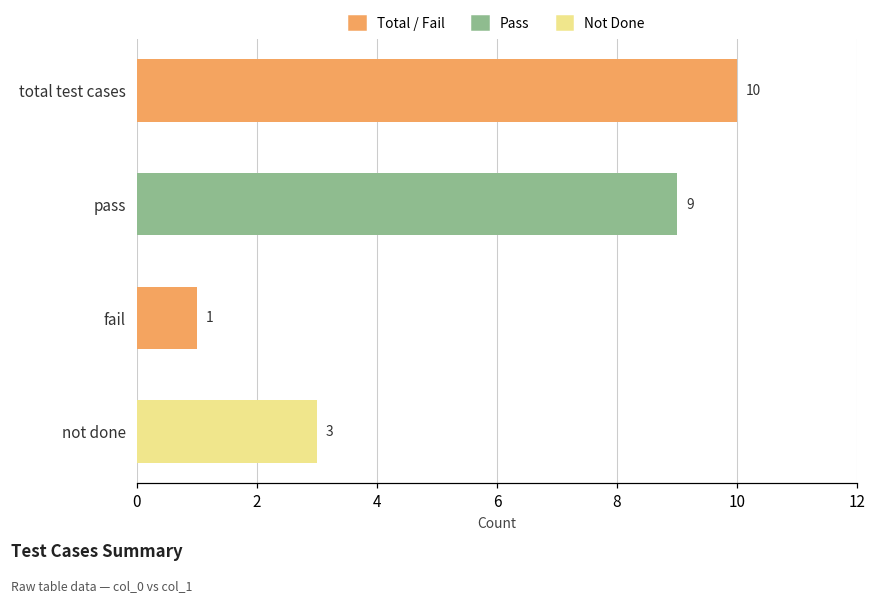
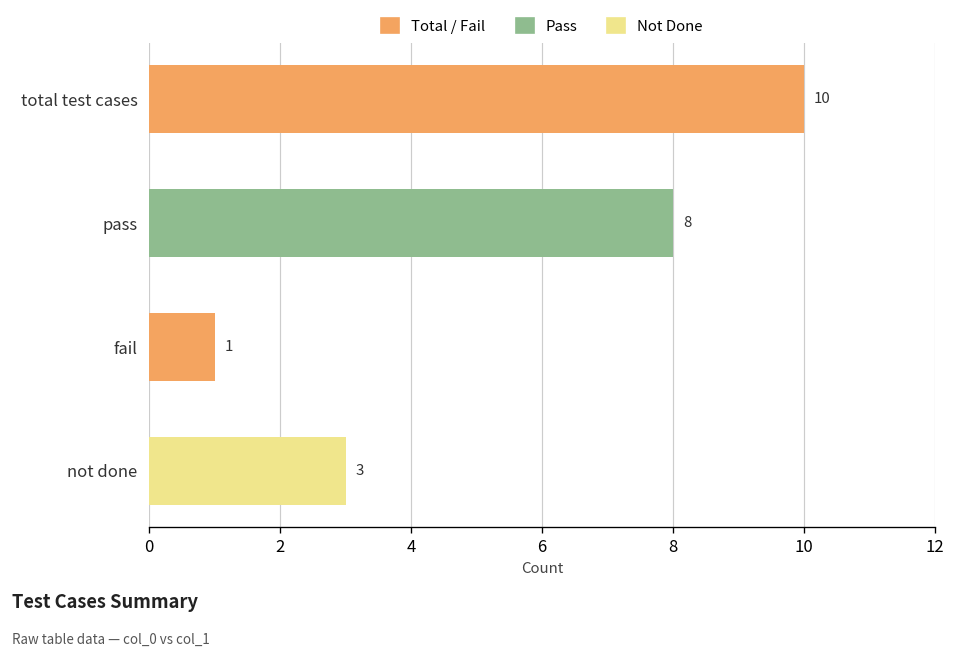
  {
    "total test cases": 10,
-   "pass": 9,
+   "pass": 8,
    "fail": 1,
    "not done": 3
  }
